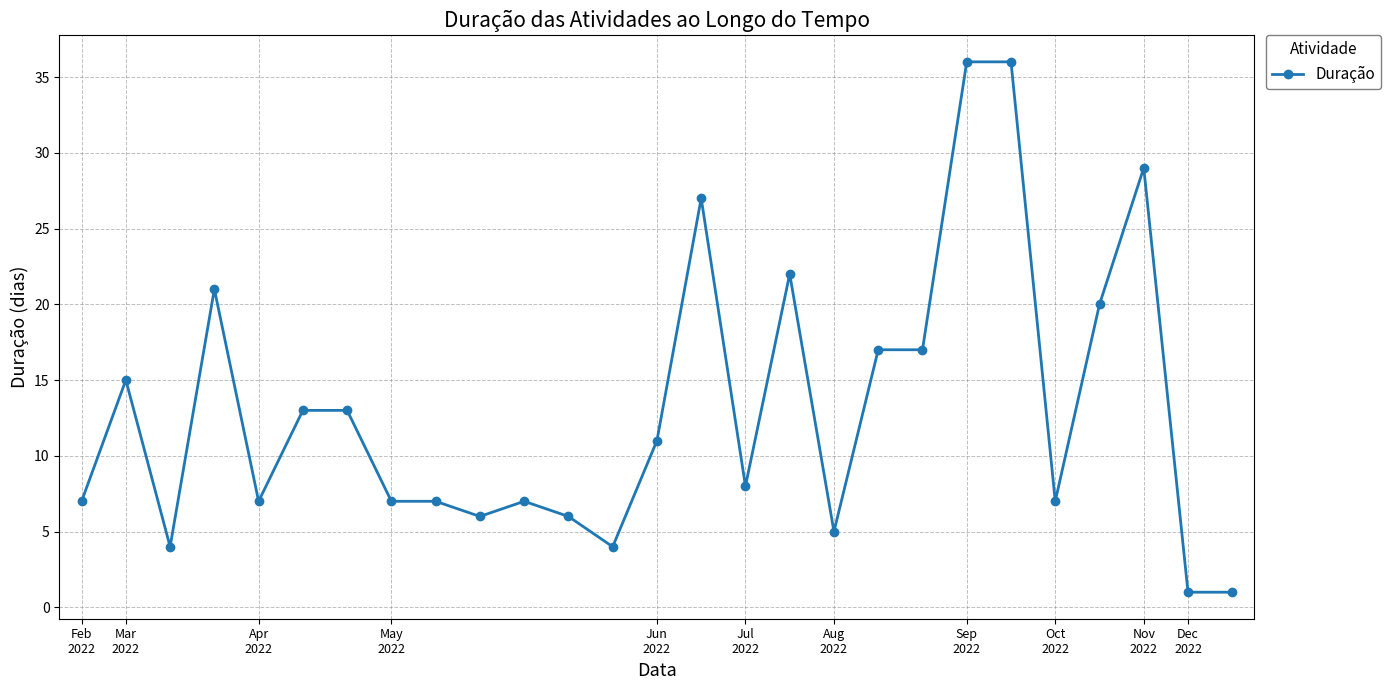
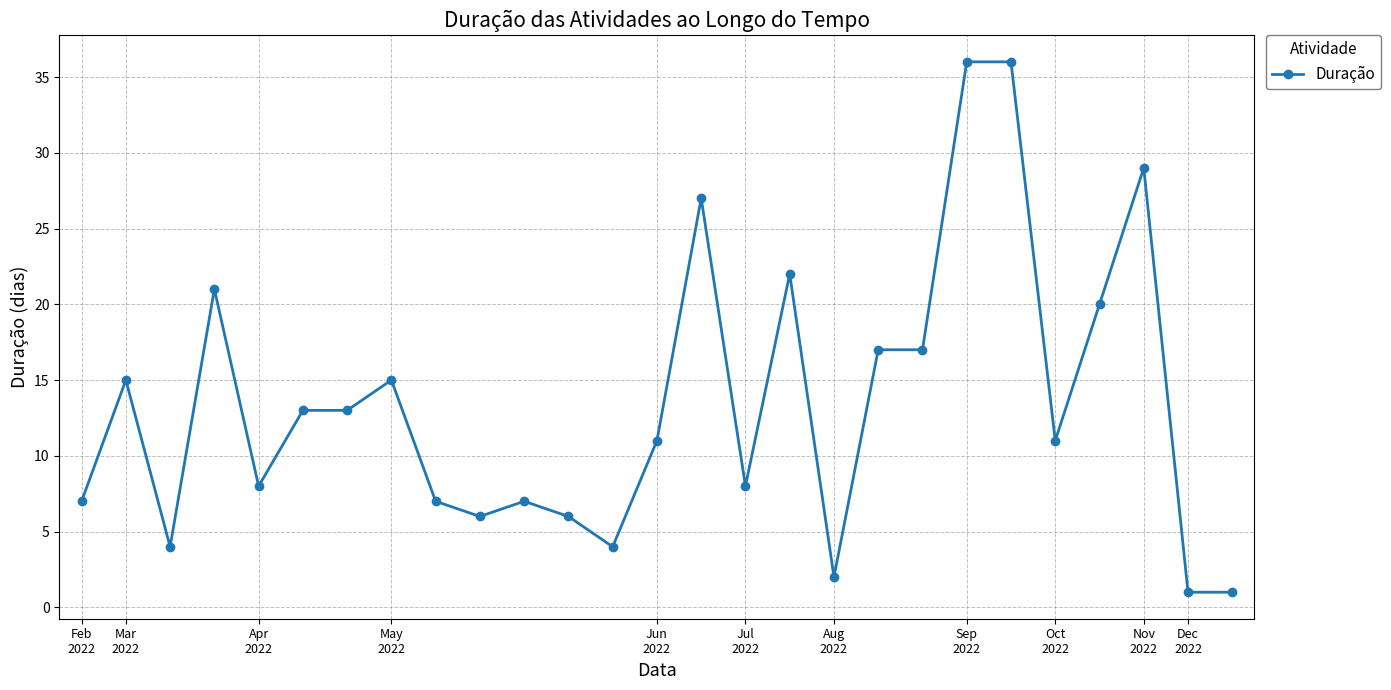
  {
    "Feb 2022": 7,
    "Mar 2022": 15,
-   "Apr 2022": 7,
-   "May 2022": 7,
+   "Apr 2022": 8,
+   "May 2022": 15,
    "Jun 2022": 11,
    "Jul 2022": 8,
-   "Aug 2022": 5,
+   "Aug 2022": 2,
    "Sep 2022": 36,
-   "Oct 2022": 7,
+   "Oct 2022": 11,
    "Nov 2022": 29,
    "Dec 2022": 1
  }
